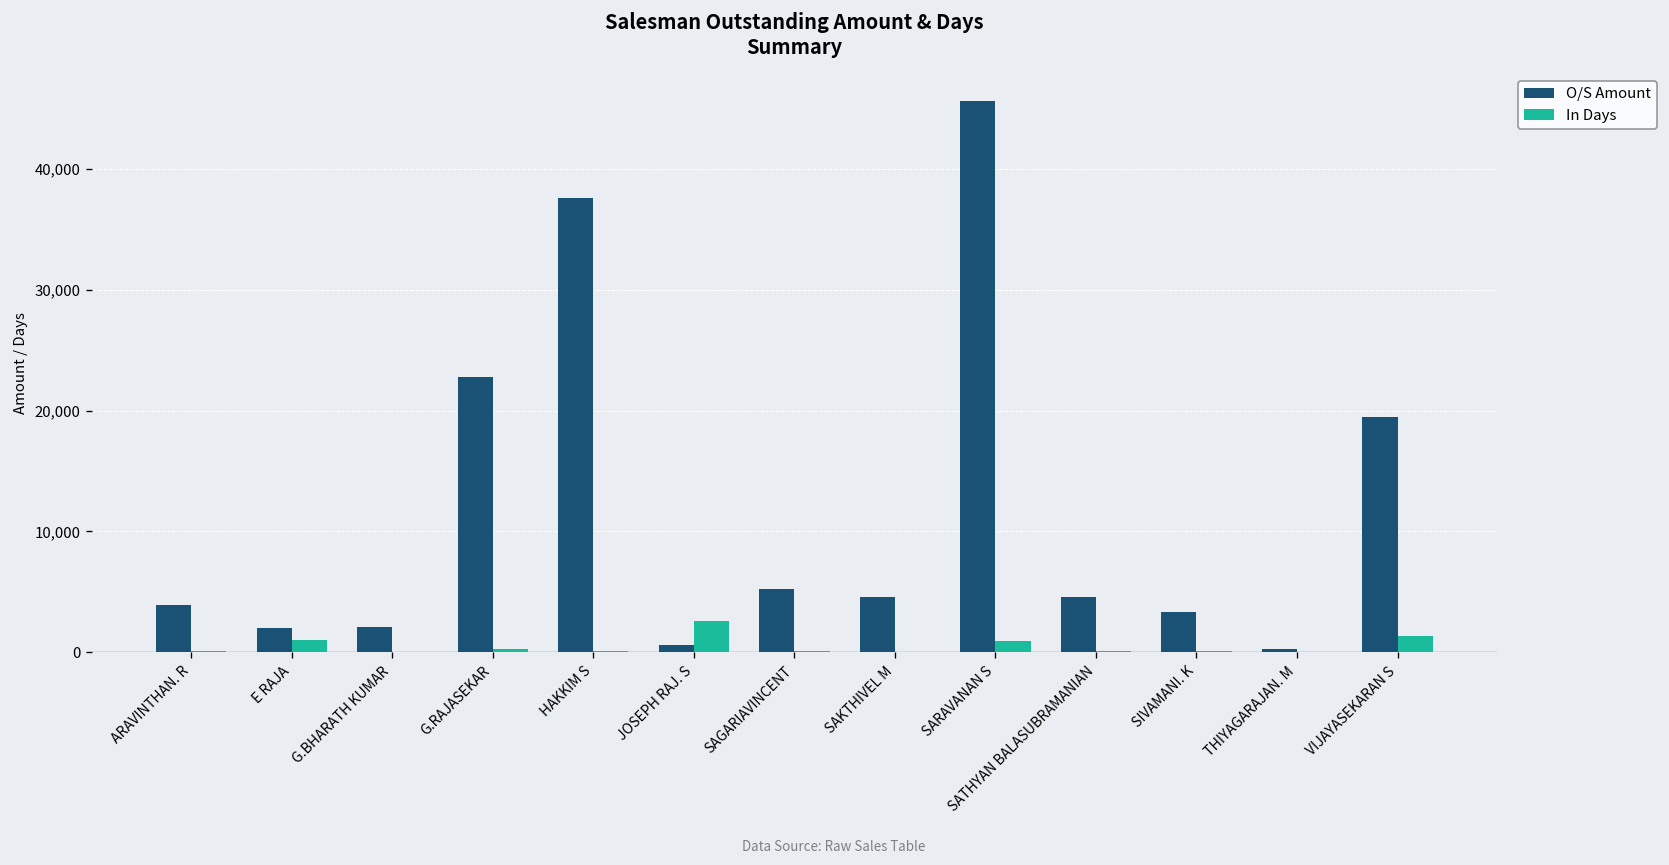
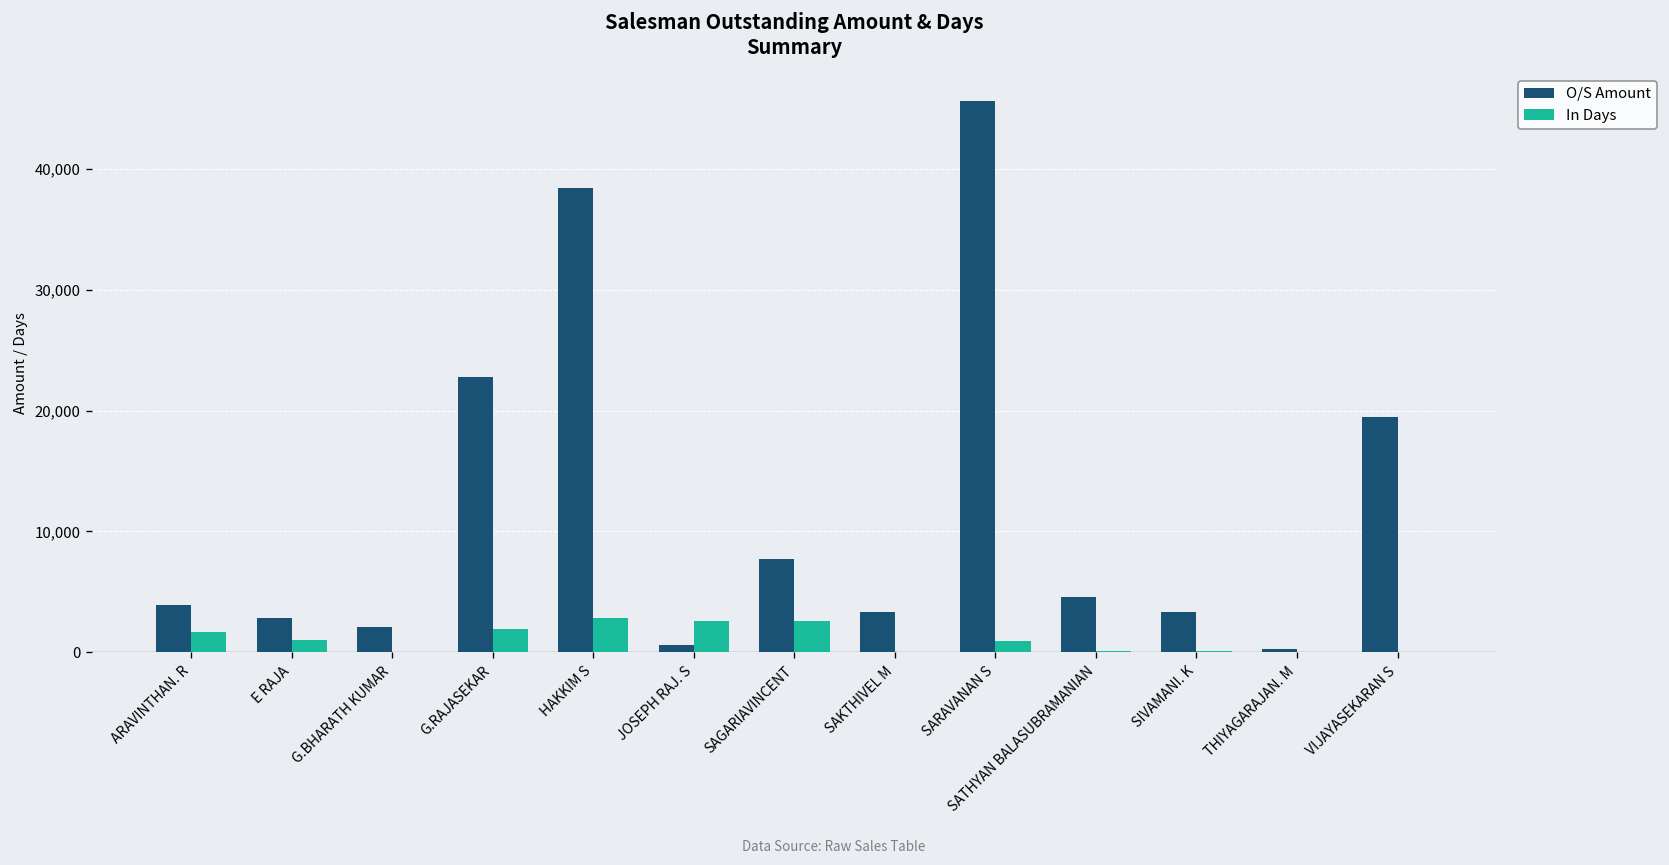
  {
    "O/S Amount": {
      "ARAVINTHAN. R": "3,900",
-     "E RAJA": "2,000",
+     "E RAJA": "2,800",
      "G.BHARATH KUMAR": "2,100",
      "G.RAJASEKAR": "22,800",
-     "HAKKIM S": "37,600",
+     "HAKKIM S": "38,400",
      "JOSEPH RAJ. S": "600",
-     "SAGARIAVINCENT": "5,300",
-     "SAKTHIVEL M": "4,500",
+     "SAGARIAVINCENT": "7,700",
+     "SAKTHIVEL M": "3,300",
      "SARAVANAN S": "45,600",
      "SATHYAN BALASUBRAMANIAN": "4,600",
      "SIVAMANI. K": "3,300",
      "VIJAYASEKARAN S": "19,400"
    },
    "In Days": {
-     "ARAVINTHAN. R": "100",
+     "ARAVINTHAN. R": "1,600",
      "E RAJA": "1,000",
-     "G.RAJASEKAR": "300",
-     "HAKKIM S": "100",
+     "G.RAJASEKAR": "1,900",
+     "HAKKIM S": "2,800",
      "JOSEPH RAJ. S": "2,500",
-     "SAGARIAVINCENT": "100",
+     "SAGARIAVINCENT": "2,600",
      "SARAVANAN S": "1,000",
-     "VIJAYASEKARAN S": "1,400"
+     "VIJAYASEKARAN S": "0"
    }
  }
